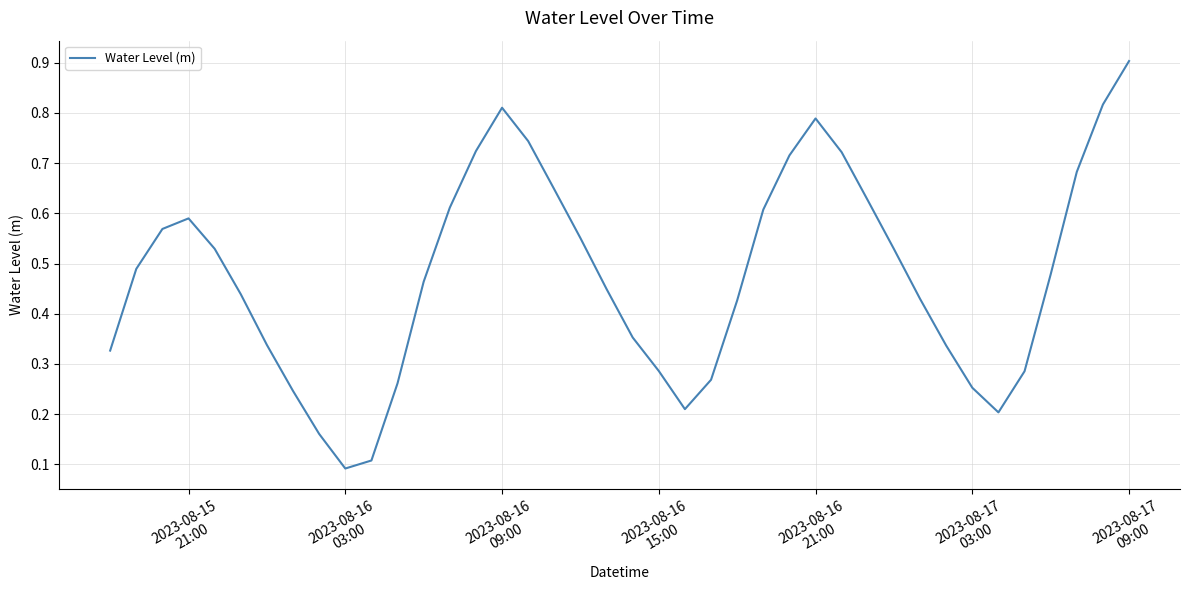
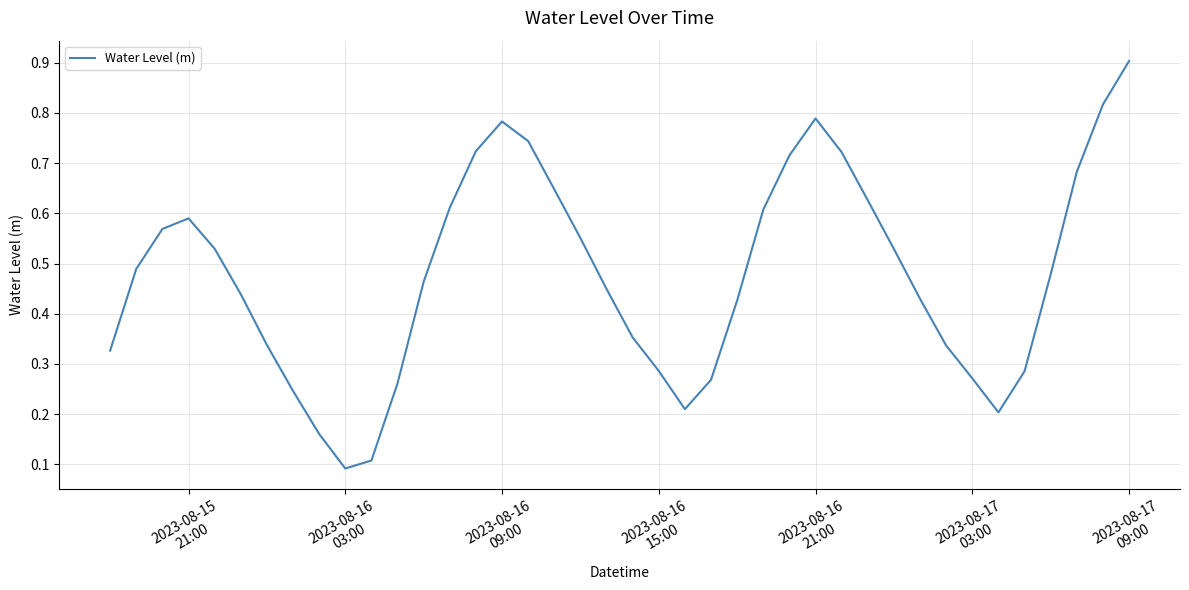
  {
    "2023-08-15 21:00": 0.59,
    "2023-08-16 03:00": 0.09,
-   "2023-08-16 09:00": 0.81,
+   "2023-08-16 09:00": 0.78,
    "2023-08-16 15:00": 0.29,
    "2023-08-16 21:00": 0.79,
-   "2023-08-17 03:00": 0.25,
+   "2023-08-17 03:00": 0.27,
    "2023-08-17 09:00": 0.90
  }
